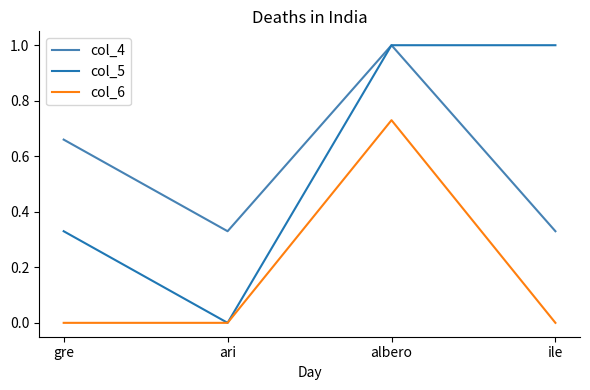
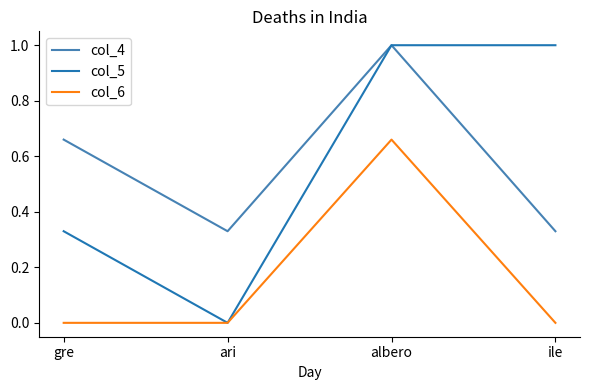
  {
    "col_6": {
      "gre": 0.00,
-     "albero": 0.73,
+     "albero": 0.66,
      "ile": 0.00
    }
  }
